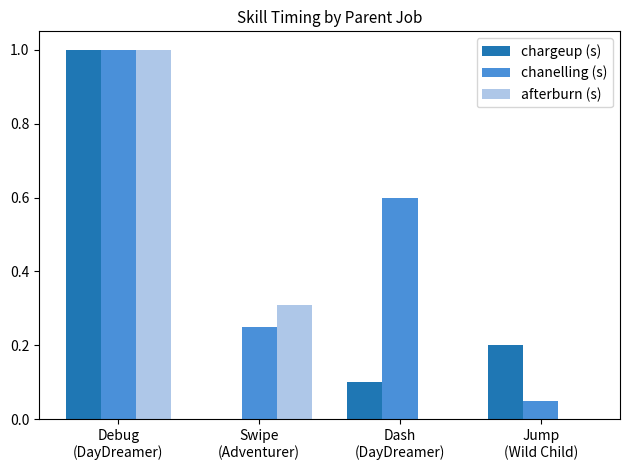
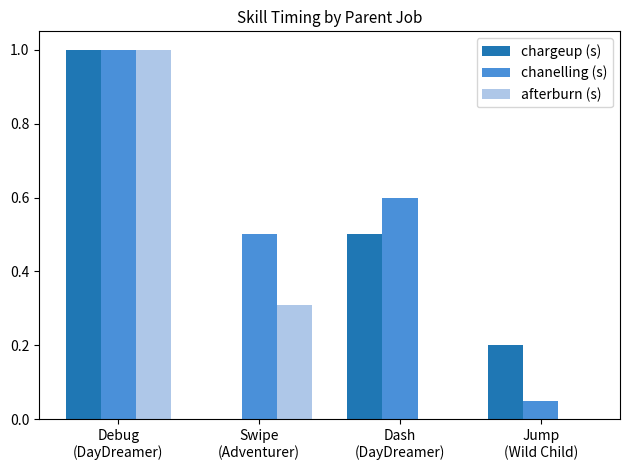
  {
    "chargeup (s)": {
      "Debug (DayDreamer)": 1.0,
      "Swipe (Adventurer)": 0.0,
-     "Dash (DayDreamer)": 0.1,
+     "Dash (DayDreamer)": 0.5,
      "Jump (Wild Child)": 0.2
    },
    "chanelling (s)": {
      "Debug (DayDreamer)": 1.00,
-     "Swipe (Adventurer)": 0.25,
+     "Swipe (Adventurer)": 0.50,
      "Dash (DayDreamer)": 0.60,
      "Jump (Wild Child)": 0.05
    },
    "afterburn (s)": {
      "Debug (DayDreamer)": 1.00,
      "Swipe (Adventurer)": 0.31,
      "Dash (DayDreamer)": 0.00,
      "Jump (Wild Child)": 0.00
    }
  }
